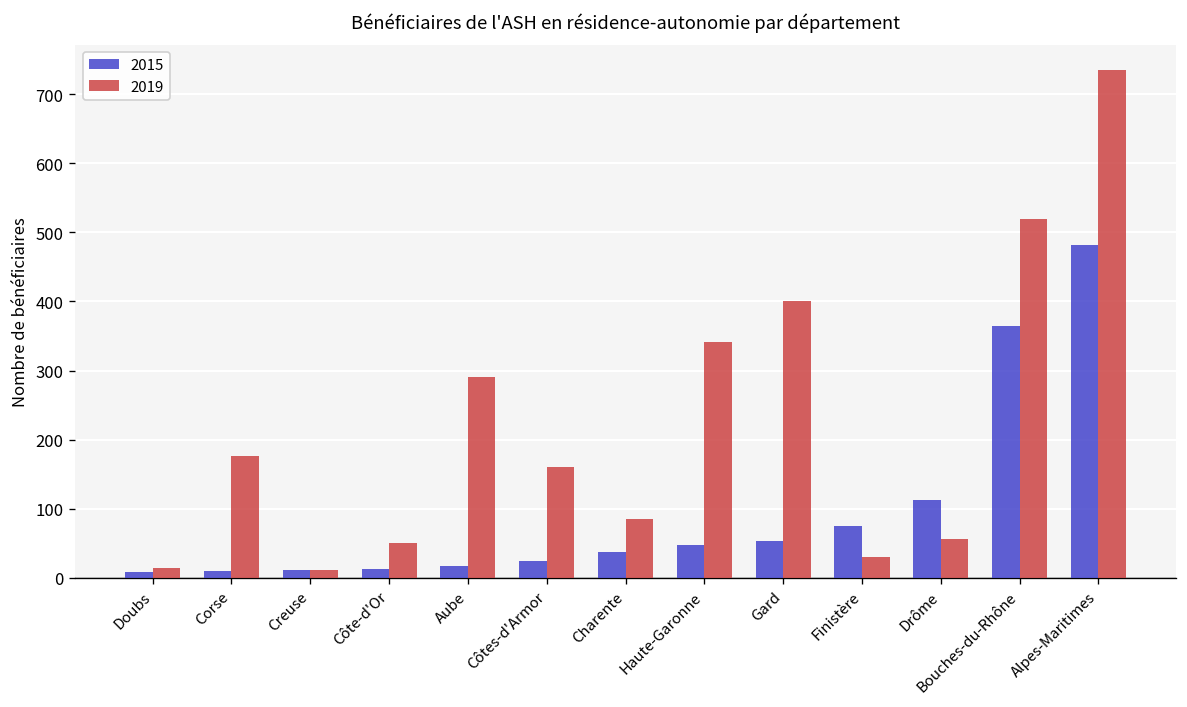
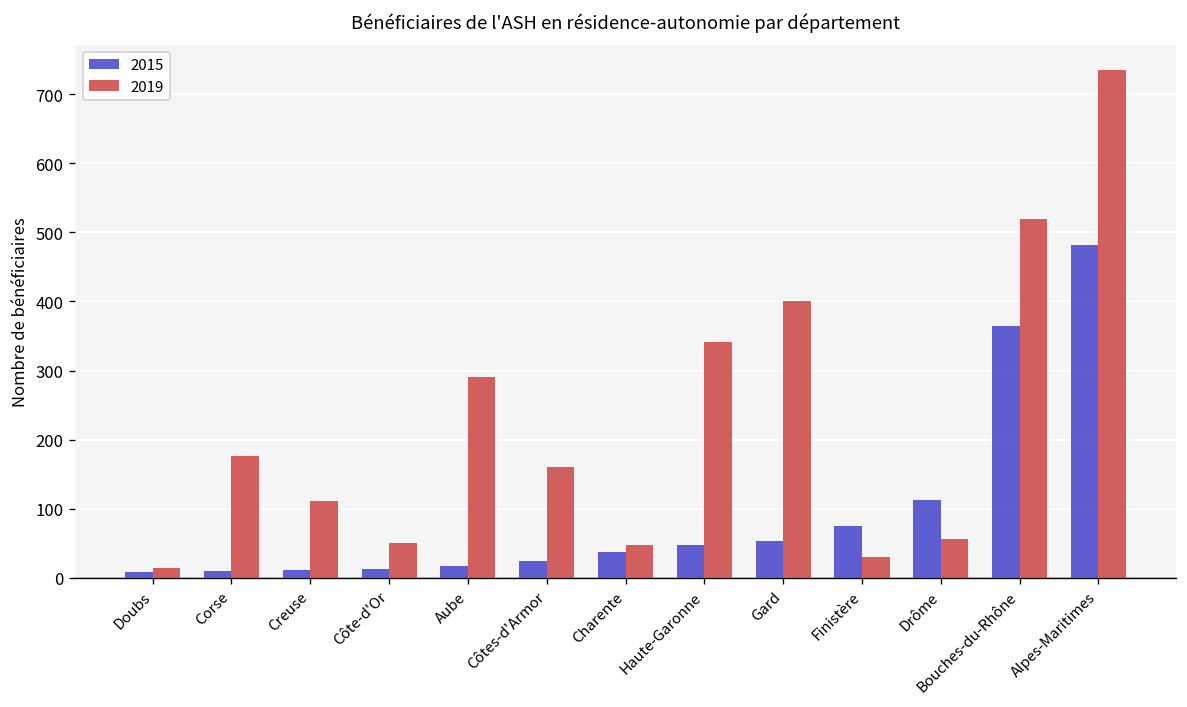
  {
    "2015": {
      "Doubs": 10,
      "Corse": 10,
      "Creuse": 10,
      "Côte-d'Or": 10,
      "Aube": 20,
      "Côtes-d'Armor": 20,
      "Charente": 40,
      "Haute-Garonne": 50,
      "Gard": 50,
      "Finistère": 80,
      "Drôme": 110,
      "Bouches-du-Rhône": 370,
      "Alpes-Maritimes": 480
    },
    "2019": {
      "Doubs": 10,
      "Corse": 180,
-     "Creuse": 10,
+     "Creuse": 110,
      "Côte-d'Or": 50,
      "Aube": 290,
      "Côtes-d'Armor": 160,
-     "Charente": 90,
+     "Charente": 50,
      "Haute-Garonne": 340,
      "Gard": 400,
      "Finistère": 30,
      "Drôme": 60,
      "Bouches-du-Rhône": 520,
      "Alpes-Maritimes": 740
    }
  }
